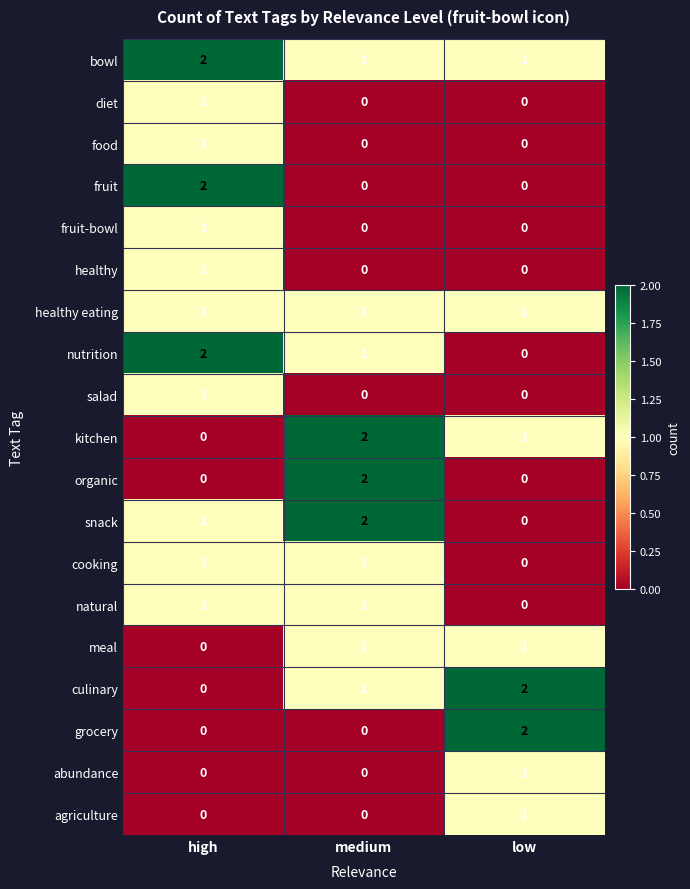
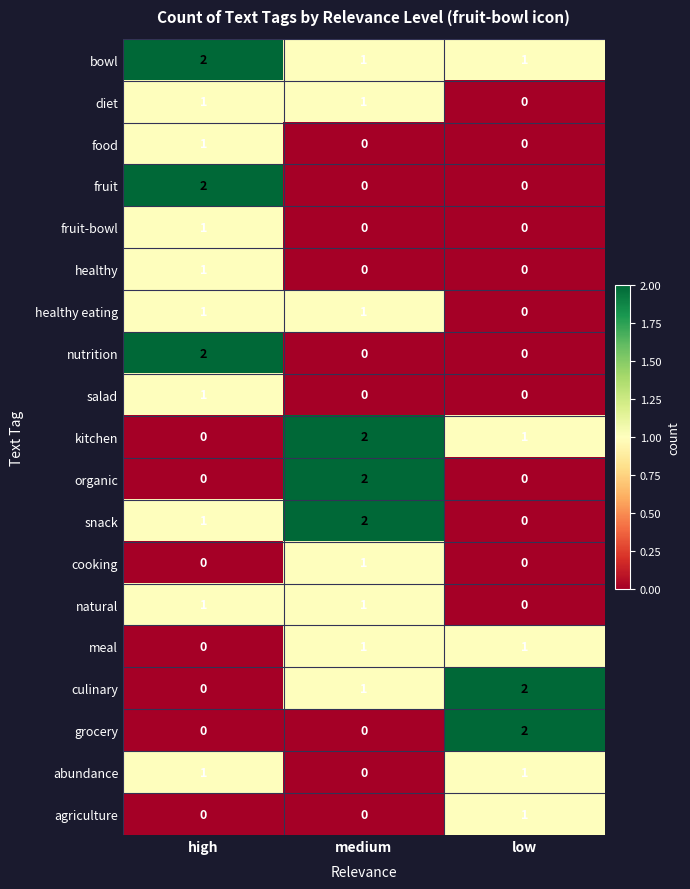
  {
    "bowl": {
      "high": 2,
      "medium": 1,
      "low": 1
    },
    "diet": {
      "high": 1,
-     "medium": 0,
+     "medium": 1,
      "low": 0
    },
    "food": {
      "high": 1,
      "medium": 0,
      "low": 0
    },
    "fruit": {
      "high": 2,
      "medium": 0,
      "low": 0
    },
    "fruit-bowl": {
      "high": 1,
      "medium": 0,
      "low": 0
    },
    "healthy": {
      "high": 1,
      "medium": 0,
      "low": 0
    },
    "healthy eating": {
      "high": 1,
      "medium": 1,
-     "low": 1
+     "low": 0
    },
    "nutrition": {
      "high": 2,
-     "medium": 1,
+     "medium": 0,
      "low": 0
    },
    "salad": {
      "high": 1,
      "medium": 0,
      "low": 0
    },
    "kitchen": {
      "high": 0,
      "medium": 2,
      "low": 1
    },
    "organic": {
      "high": 0,
      "medium": 2,
      "low": 0
    },
    "snack": {
      "high": 1,
      "medium": 2,
      "low": 0
    },
    "cooking": {
-     "high": 1,
+     "high": 0,
      "medium": 1,
      "low": 0
    },
    "natural": {
      "high": 1,
      "medium": 1,
      "low": 0
    },
    "meal": {
      "high": 0,
      "medium": 1,
      "low": 1
    },
    "culinary": {
      "high": 0,
      "medium": 1,
      "low": 2
    },
    "grocery": {
      "high": 0,
      "medium": 0,
      "low": 2
    },
    "abundance": {
-     "high": 0,
+     "high": 1,
      "medium": 0,
      "low": 1
    },
    "agriculture": {
      "high": 0,
      "medium": 0,
      "low": 1
    }
  }
